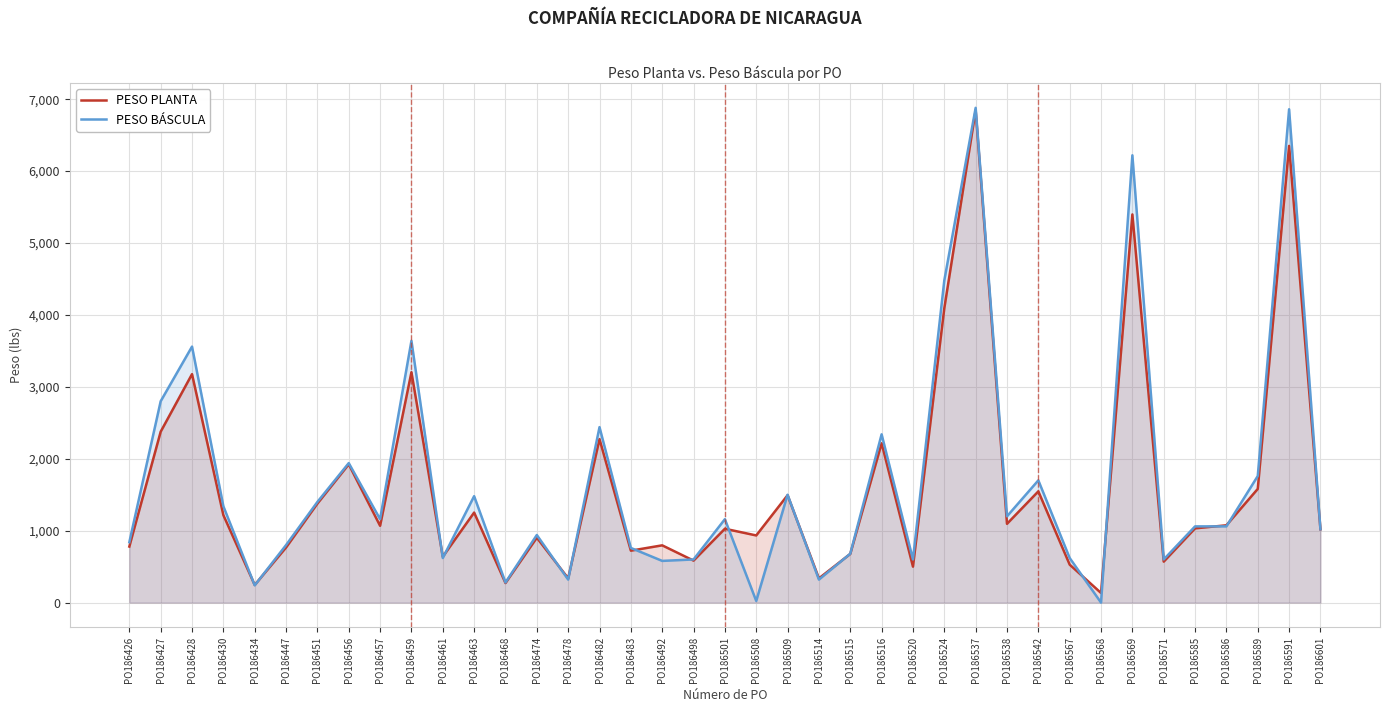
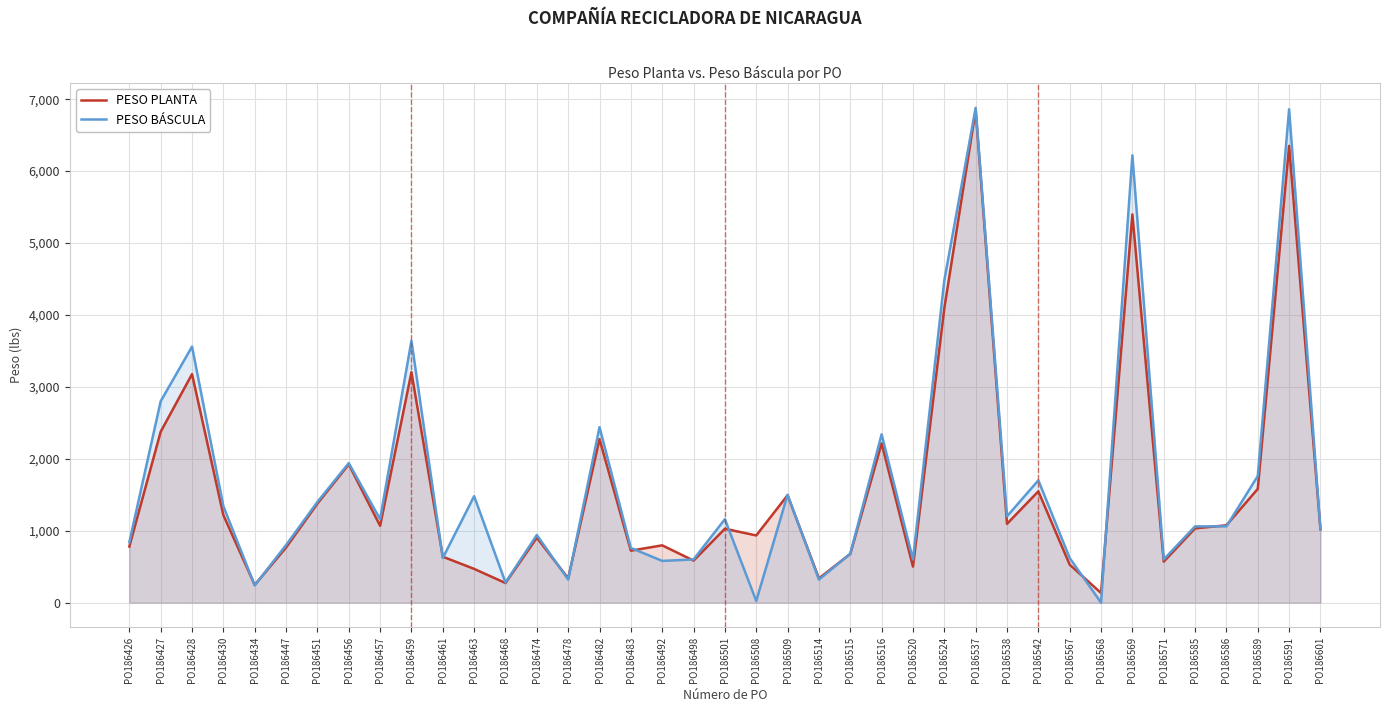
  {
    "PESO PLANTA": {
      "PO186426": "800",
      "PO186427": "2,400",
      "PO186428": "3,200",
      "PO186430": "1,200",
      "PO186457": "1,100",
      "PO186459": "3,200",
-     "PO186463": "1,300",
+     "PO186463": "500",
      "PO186474": "900",
      "PO186482": "2,300",
      "PO186483": "700",
      "PO186492": "800",
      "PO186501": "1,000",
      "PO186508": "900",
      "PO186516": "2,200",
      "PO186520": "500",
      "PO186524": "4,100",
      "PO186538": "1,100",
      "PO186542": "1,500",
      "PO186567": "500",
      "PO186568": "100",
      "PO186569": "5,400",
      "PO186589": "1,600",
      "PO186591": "6,400"
    },
    "PESO BÁSCULA": {
      "PO186426": "800",
      "PO186427": "2,800",
      "PO186428": "3,600",
      "PO186430": "1,300",
      "PO186457": "1,200",
      "PO186459": "3,600",
      "PO186463": "1,500",
      "PO186474": "900",
      "PO186482": "2,400",
      "PO186483": "800",
      "PO186492": "600",
      "PO186501": "1,200",
      "PO186508": "0",
      "PO186516": "2,300",
      "PO186520": "600",
      "PO186524": "4,500",
      "PO186538": "1,200",
      "PO186542": "1,700",
      "PO186567": "600",
      "PO186568": "0",
      "PO186569": "6,200",
      "PO186589": "1,800",
      "PO186591": "6,900"
    }
  }
